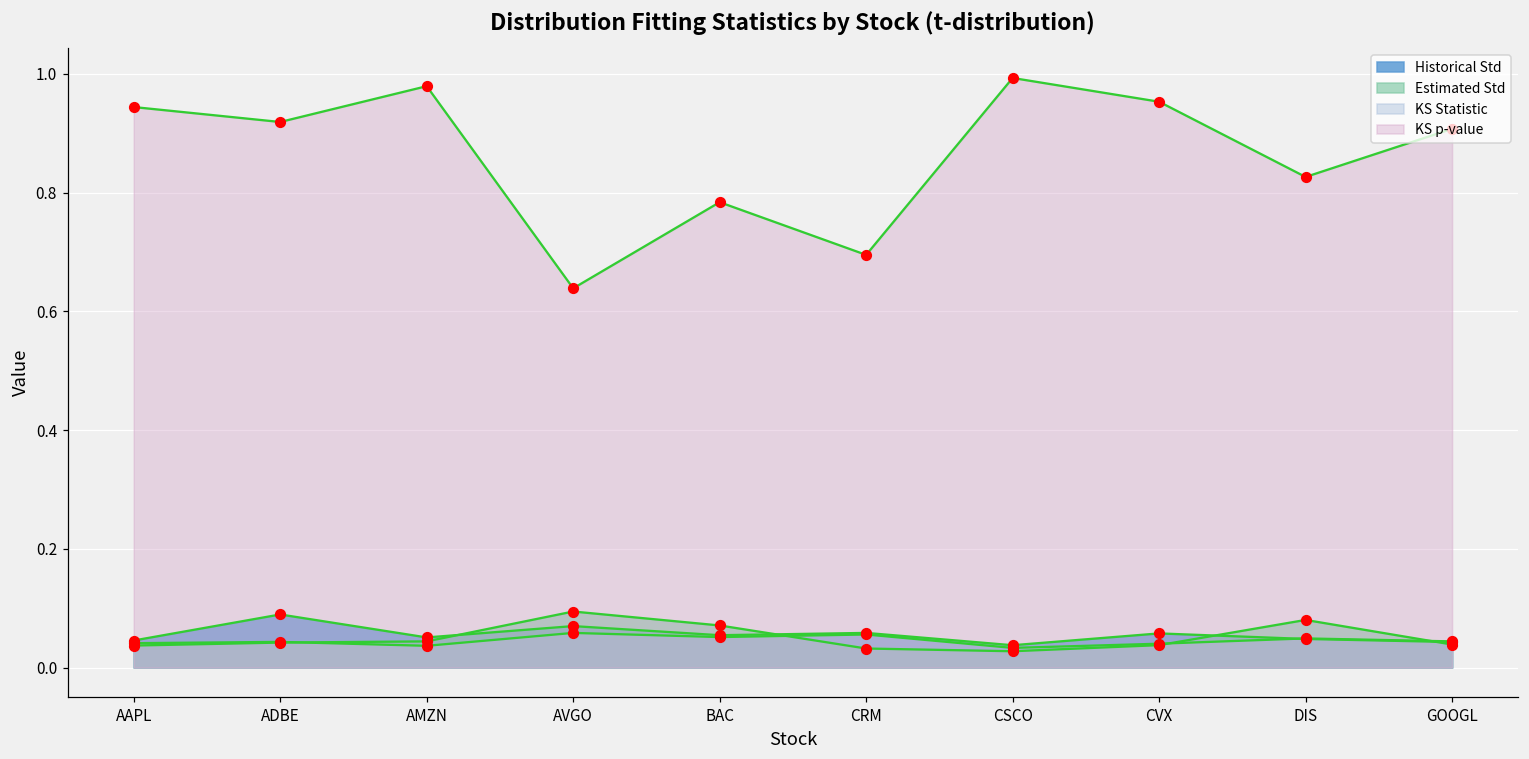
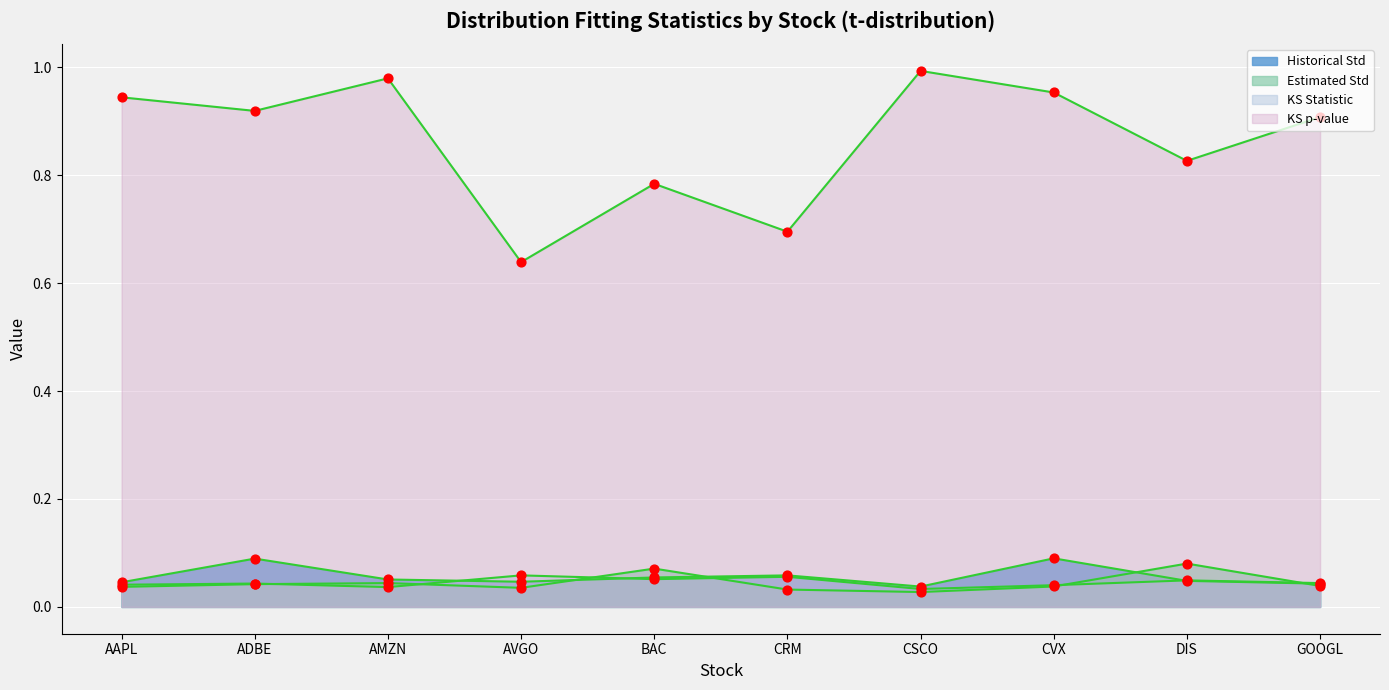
  {
    "Historical Std": {
      "ADBE": 0.09,
      "AMZN": 0.05,
-     "AVGO": 0.07,
-     "CVX": 0.06
+     "AVGO": 0.05,
+     "CVX": 0.09
    },
    "Estimated Std": {
      "AMZN": 0.04,
-     "AVGO": 0.09,
+     "AVGO": 0.04,
      "BAC": 0.07,
      "CRM": 0.03,
      "CSCO": 0.03,
      "DIS": 0.08
    }
  }
